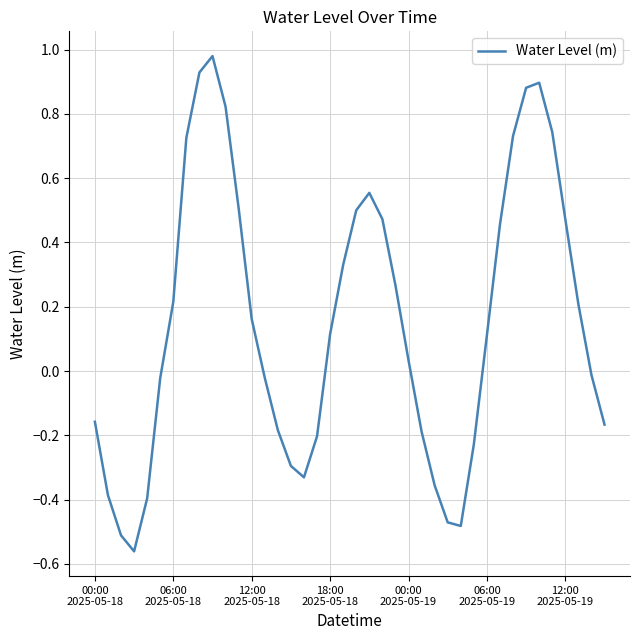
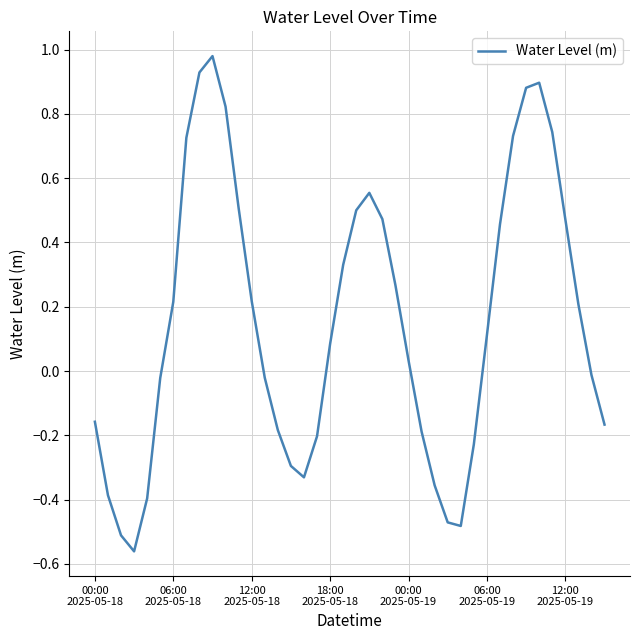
  {
    "00:00 2025-05-18": -0.16,
    "06:00 2025-05-18": 0.22,
-   "12:00 2025-05-18": 0.16,
-   "18:00 2025-05-18": 0.11,
+   "12:00 2025-05-18": 0.22,
+   "18:00 2025-05-18": 0.08,
    "00:00 2025-05-19": 0.03,
    "06:00 2025-05-19": 0.11,
    "12:00 2025-05-19": 0.47
  }
